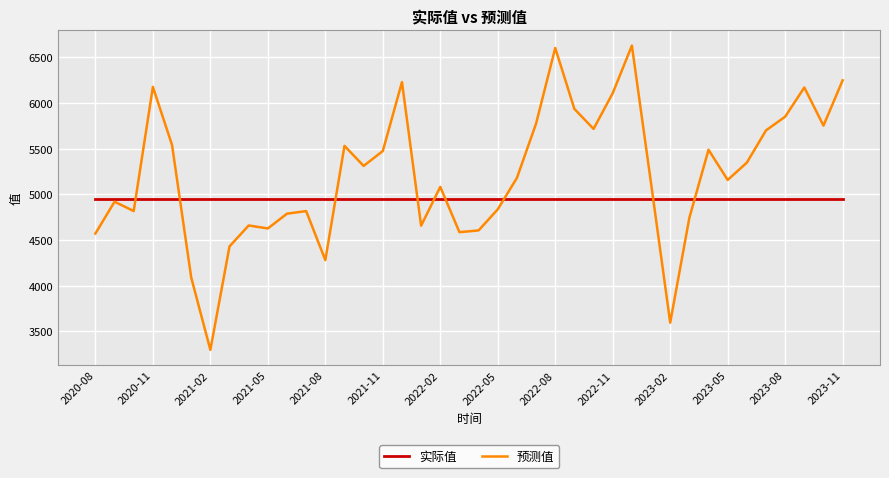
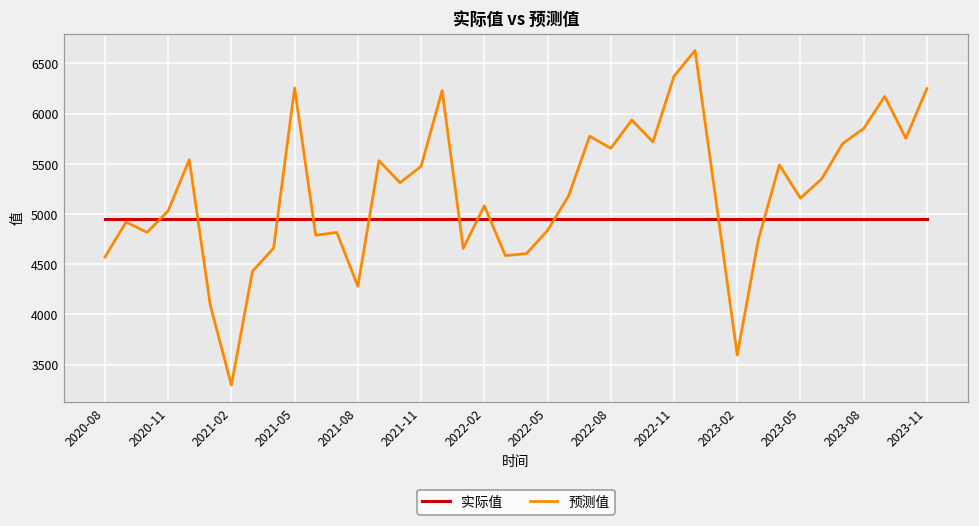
  {
    "实际值": {
      "2020-08": 5000,
      "2020-11": 5000,
      "2021-02": 5000,
      "2021-05": 5000,
      "2021-08": 5000,
      "2021-11": 5000,
      "2022-02": 5000,
      "2022-05": 5000,
      "2022-08": 5000,
      "2022-11": 5000,
      "2023-02": 5000,
      "2023-05": 5000,
      "2023-08": 5000,
      "2023-11": 5000
    },
    "预测值": {
      "2020-08": 4600,
-     "2020-11": 6200,
+     "2020-11": 5000,
      "2021-02": 3300,
-     "2021-05": 4600,
+     "2021-05": 6300,
      "2021-08": 4300,
      "2021-11": 5500,
      "2022-02": 5100,
      "2022-05": 4800,
-     "2022-08": 6600,
-     "2022-11": 6100,
+     "2022-08": 5700,
+     "2022-11": 6400,
      "2023-02": 3600,
      "2023-05": 5200,
      "2023-08": 5900,
      "2023-11": 6200
    }
  }
